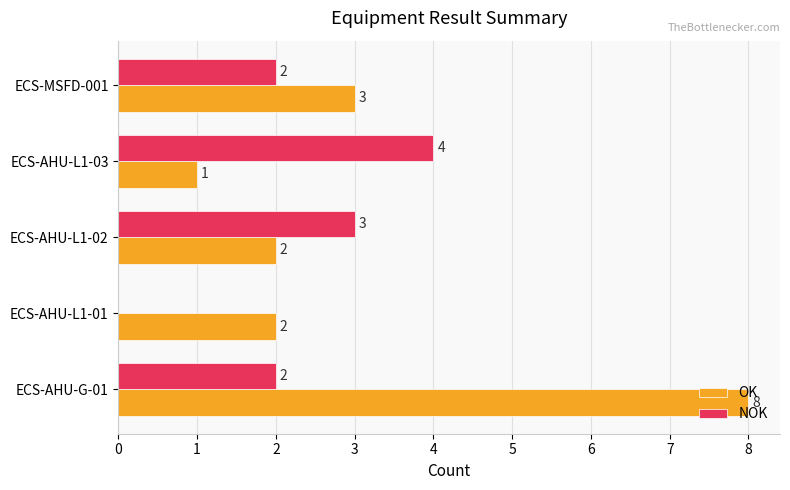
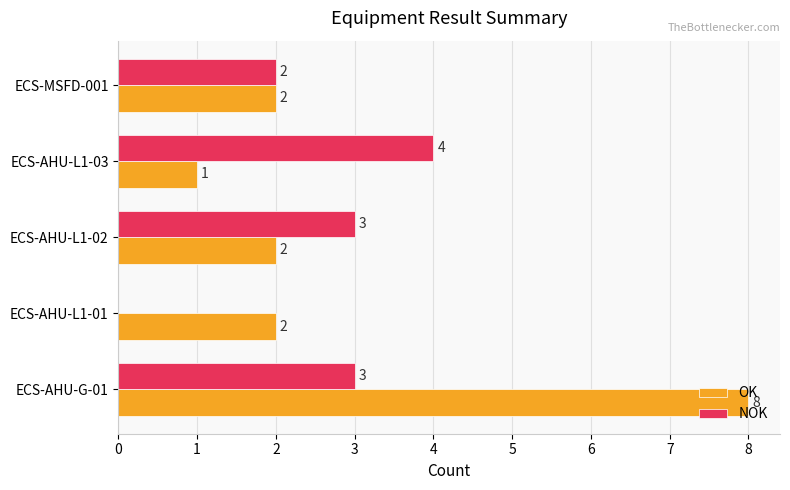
  {
    "OK": {
-     "ECS-MSFD-001": 3,
+     "ECS-MSFD-001": 2,
      "ECS-AHU-L1-03": 1,
      "ECS-AHU-L1-02": 2,
      "ECS-AHU-L1-01": 2,
      "ECS-AHU-G-01": 8
    },
    "NOK": {
      "ECS-MSFD-001": 2,
      "ECS-AHU-L1-03": 4,
      "ECS-AHU-L1-02": 3,
-     "ECS-AHU-G-01": 2
+     "ECS-AHU-G-01": 3
    }
  }
